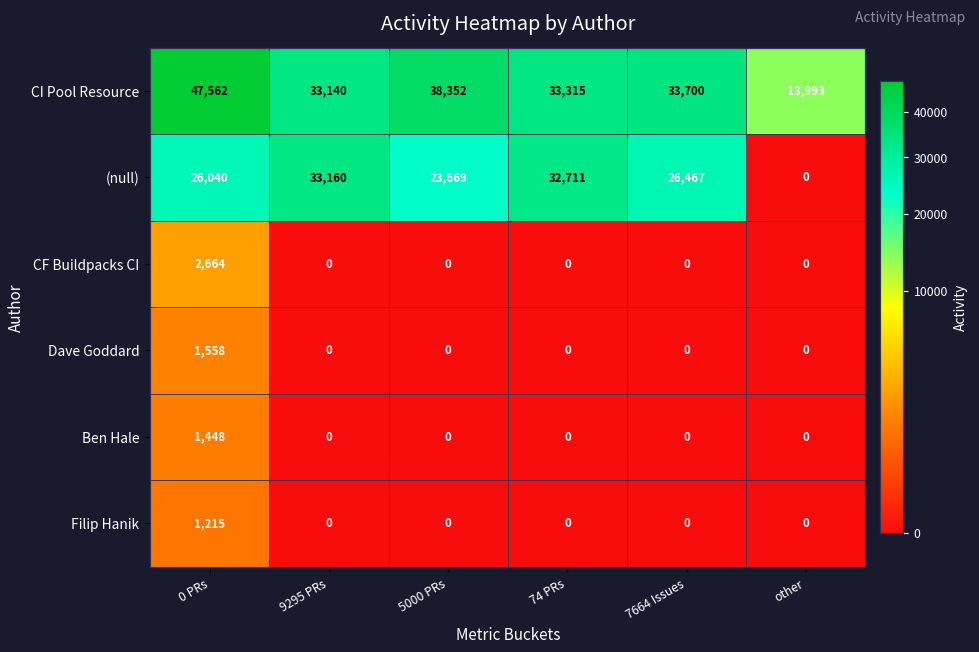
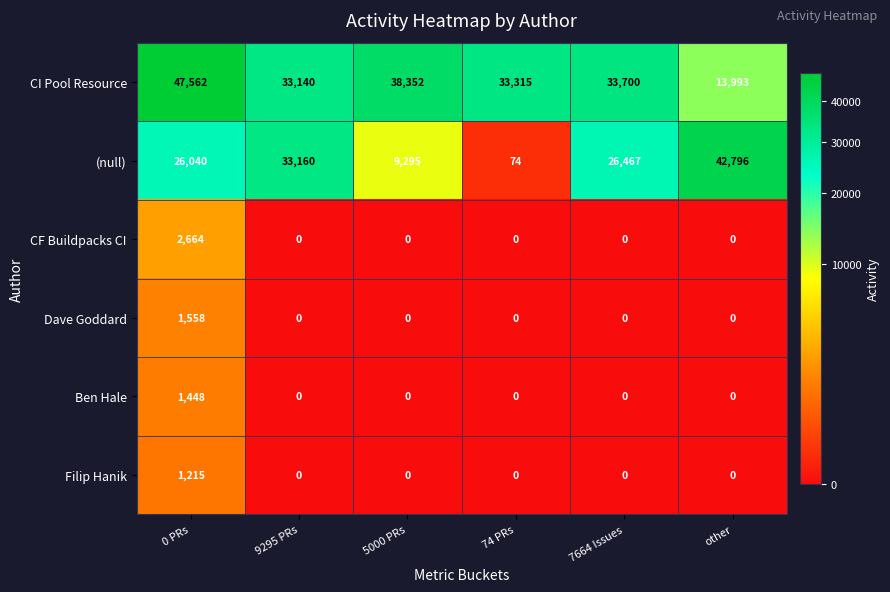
  {
    "CI Pool Resource": {
      "0 PRs": "47,562",
      "9295 PRs": "33,140",
      "5000 PRs": "38,352",
      "74 PRs": "33,315",
      "7664 Issues": "33,700",
      "other": "13,993"
    },
    "(null)": {
      "0 PRs": "26,040",
      "9295 PRs": "33,160",
-     "5000 PRs": "23,669",
-     "74 PRs": "32,711",
+     "5000 PRs": "9,295",
+     "74 PRs": "74",
      "7664 Issues": "26,467",
-     "other": "0"
+     "other": "42,796"
    },
    "CF Buildpacks CI": {
      "0 PRs": "2,664",
      "9295 PRs": "0",
      "5000 PRs": "0",
      "74 PRs": "0",
      "7664 Issues": "0",
      "other": "0"
    },
    "Dave Goddard": {
      "0 PRs": "1,558",
      "9295 PRs": "0",
      "5000 PRs": "0",
      "74 PRs": "0",
      "7664 Issues": "0",
      "other": "0"
    },
    "Ben Hale": {
      "0 PRs": "1,448",
      "9295 PRs": "0",
      "5000 PRs": "0",
      "74 PRs": "0",
      "7664 Issues": "0",
      "other": "0"
    },
    "Filip Hanik": {
      "0 PRs": "1,215",
      "9295 PRs": "0",
      "5000 PRs": "0",
      "74 PRs": "0",
      "7664 Issues": "0",
      "other": "0"
    }
  }
